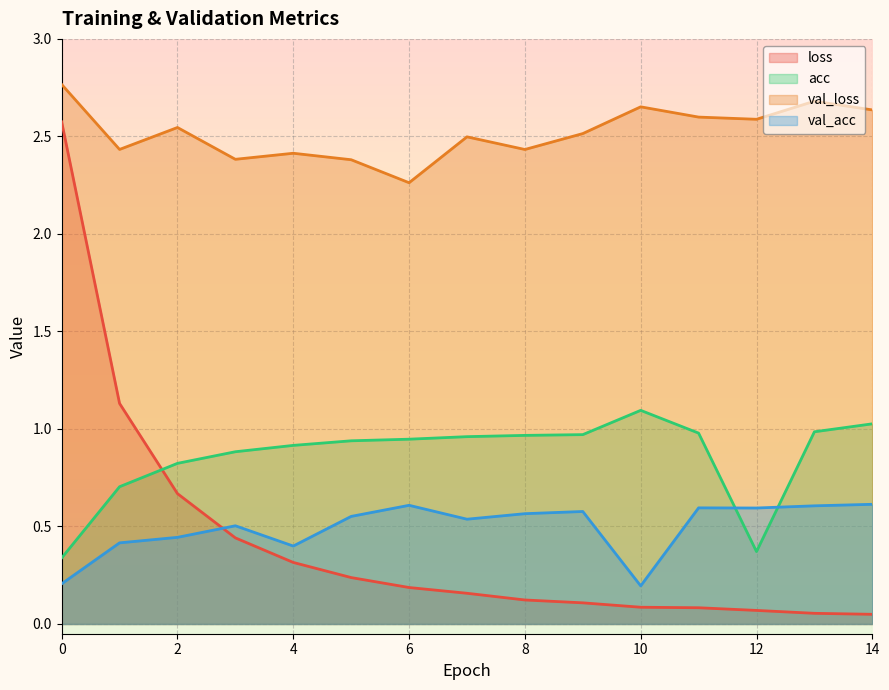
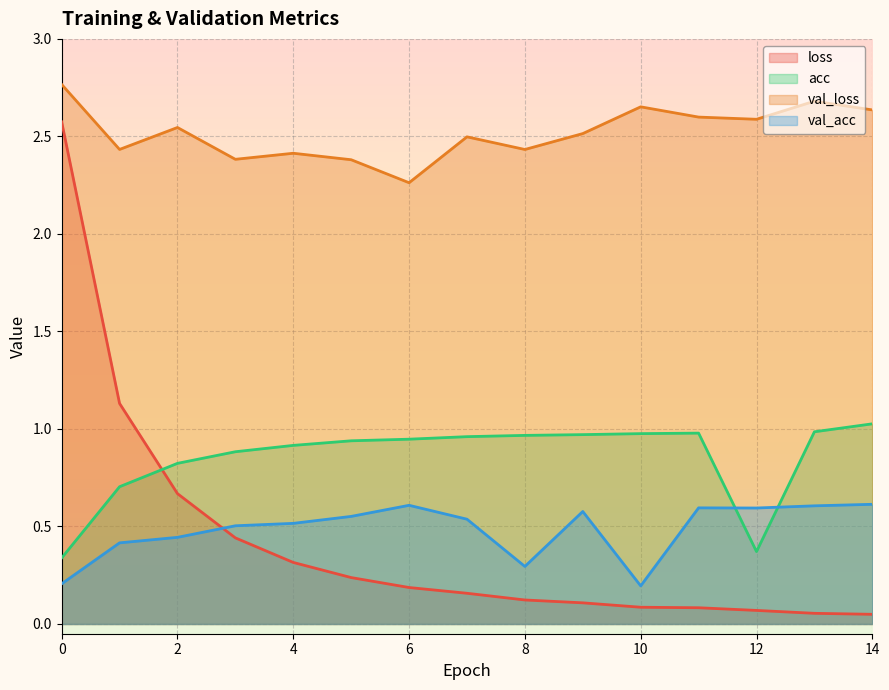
  {
    "acc": {
      "0": 0.34,
      "2": 0.82,
      "4": 0.92,
      "6": 0.95,
      "8": 0.97,
-     "10": 1.10,
+     "10": 0.98,
      "12": 0.37,
      "14": 1.03
    },
    "val_acc": {
      "0": 0.21,
      "2": 0.44,
-     "4": 0.40,
+     "4": 0.52,
      "6": 0.61,
-     "8": 0.57,
+     "8": 0.29,
      "10": 0.20,
      "12": 0.59,
      "14": 0.61
    }
  }
